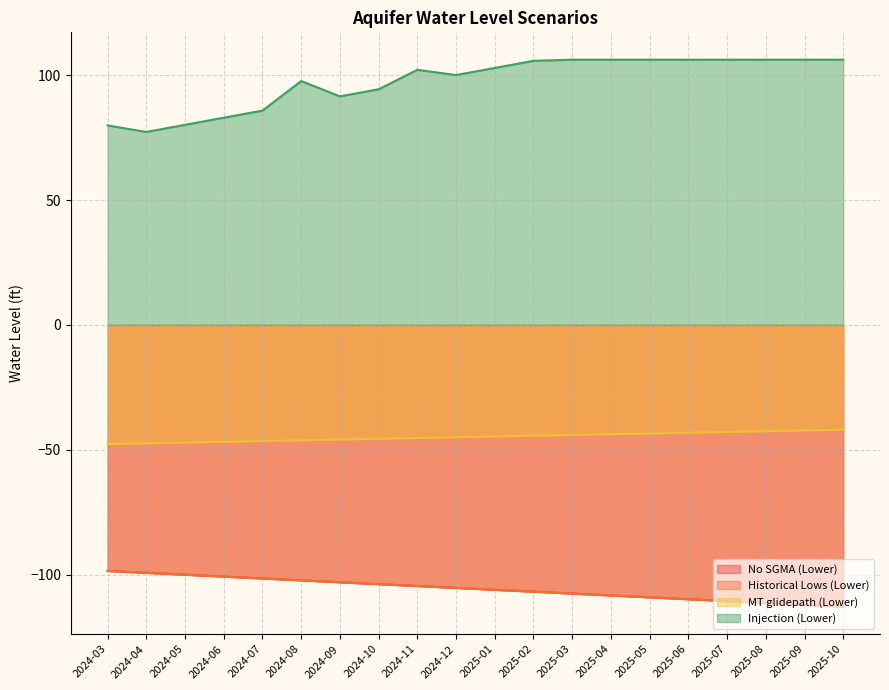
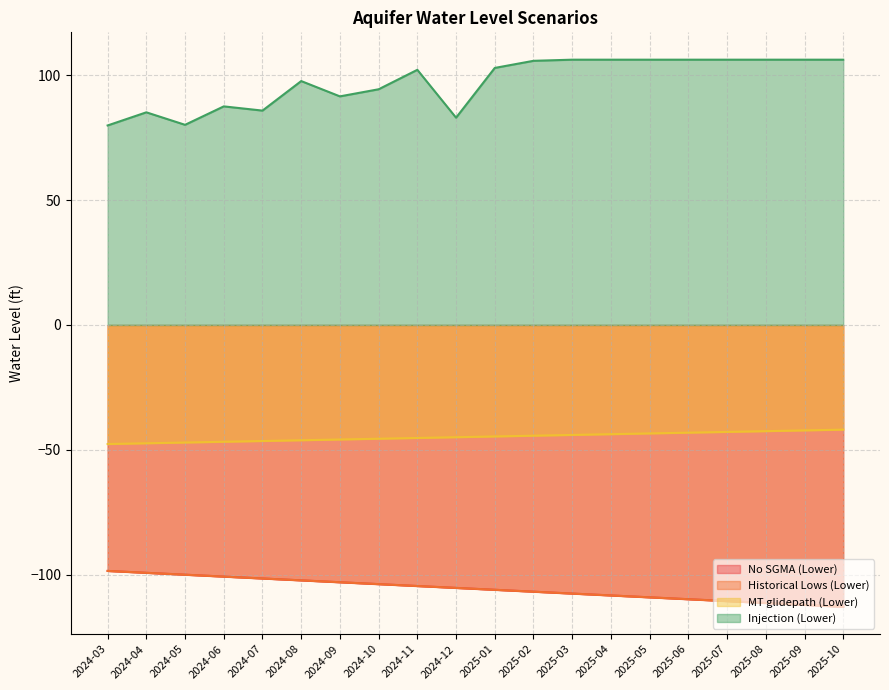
  {
    "Injection (Lower)": {
      "2024-03": 80,
-     "2024-04": 77,
+     "2024-04": 85,
      "2024-05": 80,
-     "2024-06": 83,
+     "2024-06": 88,
      "2024-07": 86,
      "2024-08": 98,
      "2024-09": 92,
      "2024-10": 94,
      "2024-11": 102,
-     "2024-12": 100,
+     "2024-12": 83,
      "2025-01": 103,
      "2025-02": 106,
      "2025-03": 106,
      "2025-04": 106,
      "2025-05": 106,
      "2025-06": 106,
      "2025-07": 106,
      "2025-08": 106,
      "2025-09": 106,
      "2025-10": 106
    }
  }
